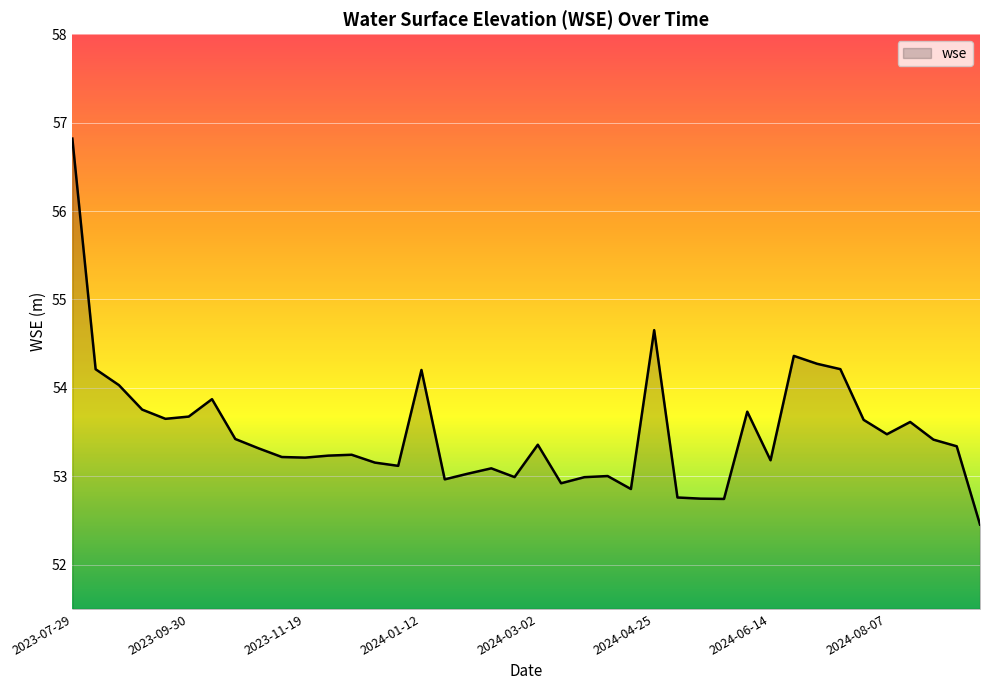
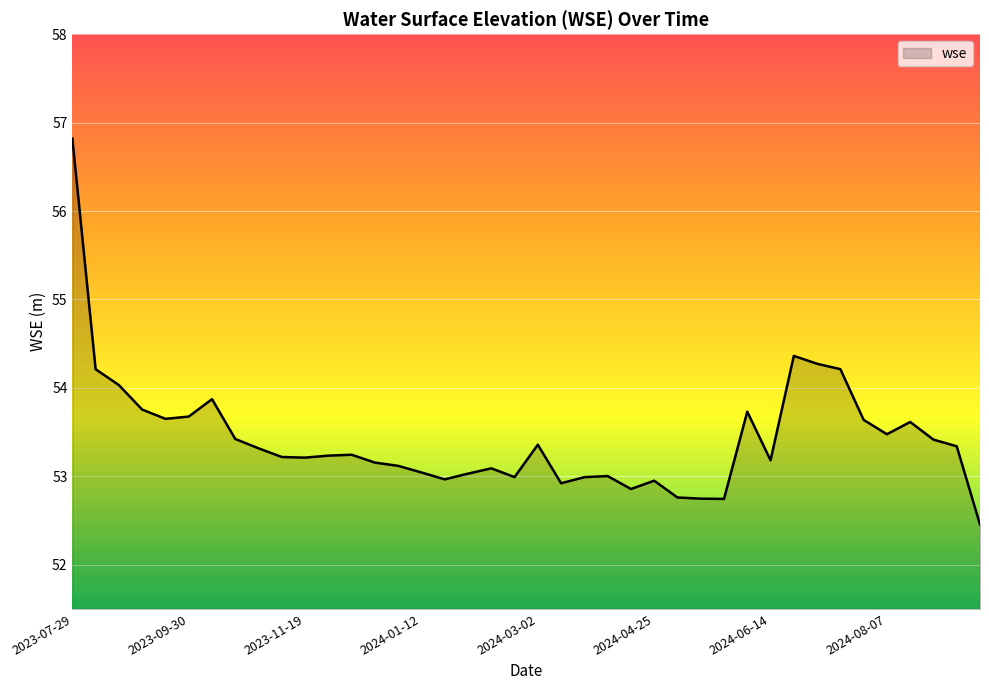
  {
    "2023-07-29": 56.8,
    "2023-09-30": 53.7,
    "2023-11-19": 53.2,
-   "2024-01-12": 54.2,
+   "2024-01-12": 53.0,
    "2024-03-02": 53.4,
-   "2024-04-25": 54.7,
+   "2024-04-25": 53.0,
    "2024-06-14": 53.2,
    "2024-08-07": 53.5
  }
